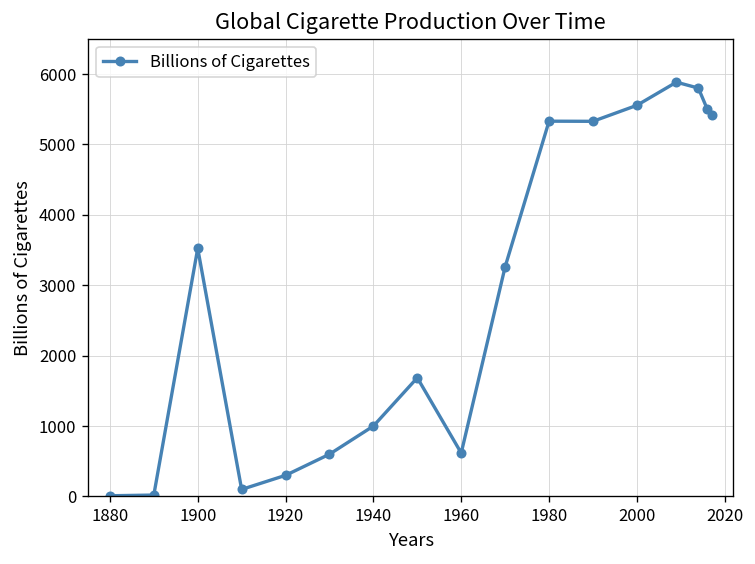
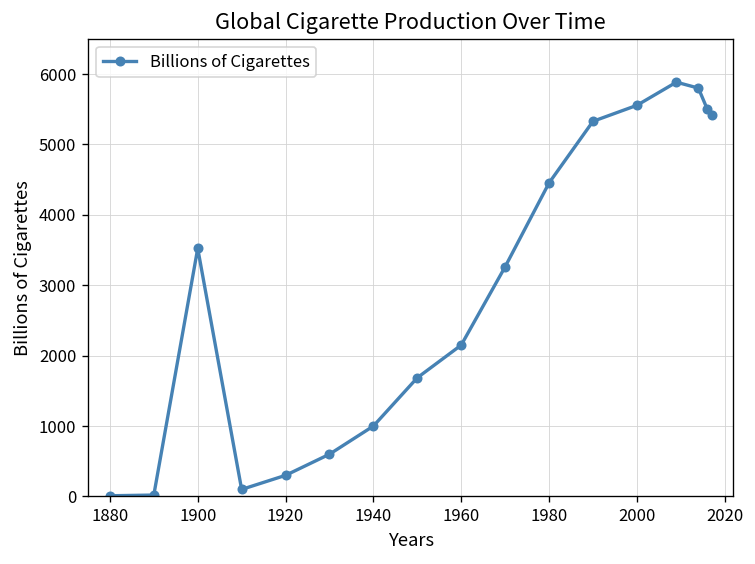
  {
    "1880": 0,
    "1900": 3500,
    "1920": 300,
    "1940": 1000,
-   "1960": 600,
-   "1980": 5300,
+   "1960": 2200,
+   "1980": 4500,
    "2000": 5600
  }
